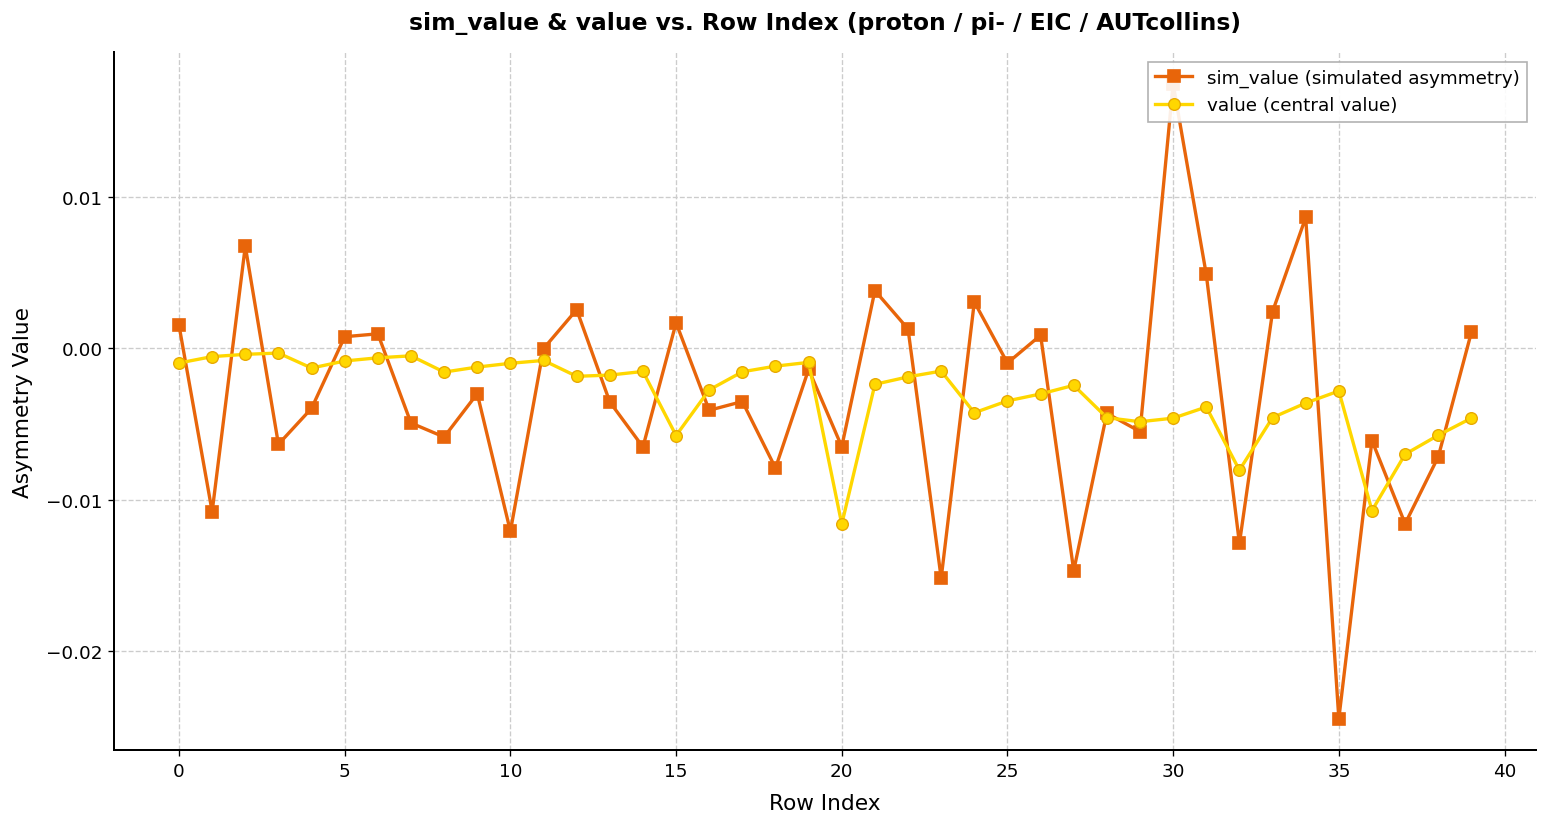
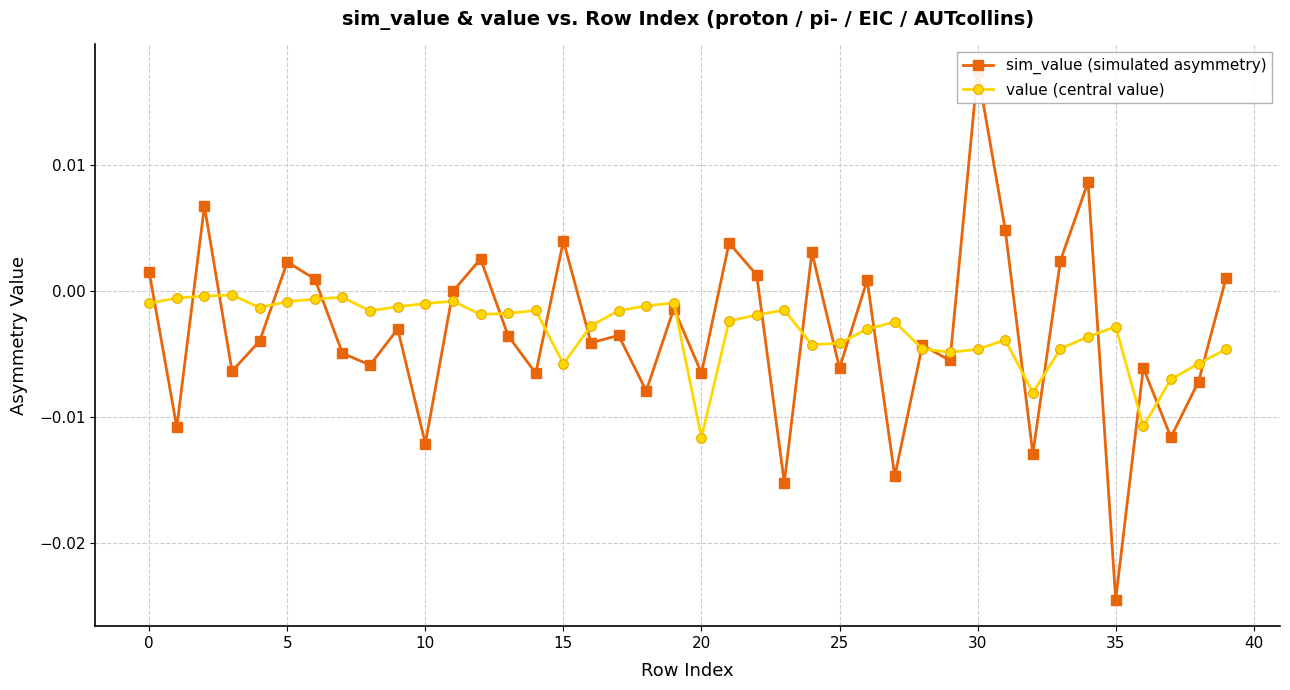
  {
    "sim_value (simulated asymmetry)": {
      "0": 0.0015,
-     "5": 0.0008,
+     "5": 0.0023,
      "10": -0.0121,
-     "15": 0.0017,
+     "15": 0.0040,
      "20": -0.0065,
-     "25": -0.0010,
+     "25": -0.0061,
      "35": -0.0245
    },
    "value (central value)": {
      "0": -0.0010,
      "5": -0.0008,
      "10": -0.0010,
      "15": -0.0058,
      "20": -0.0116,
-     "25": -0.0035,
+     "25": -0.0041,
      "30": -0.0046,
      "35": -0.0028
    }
  }
